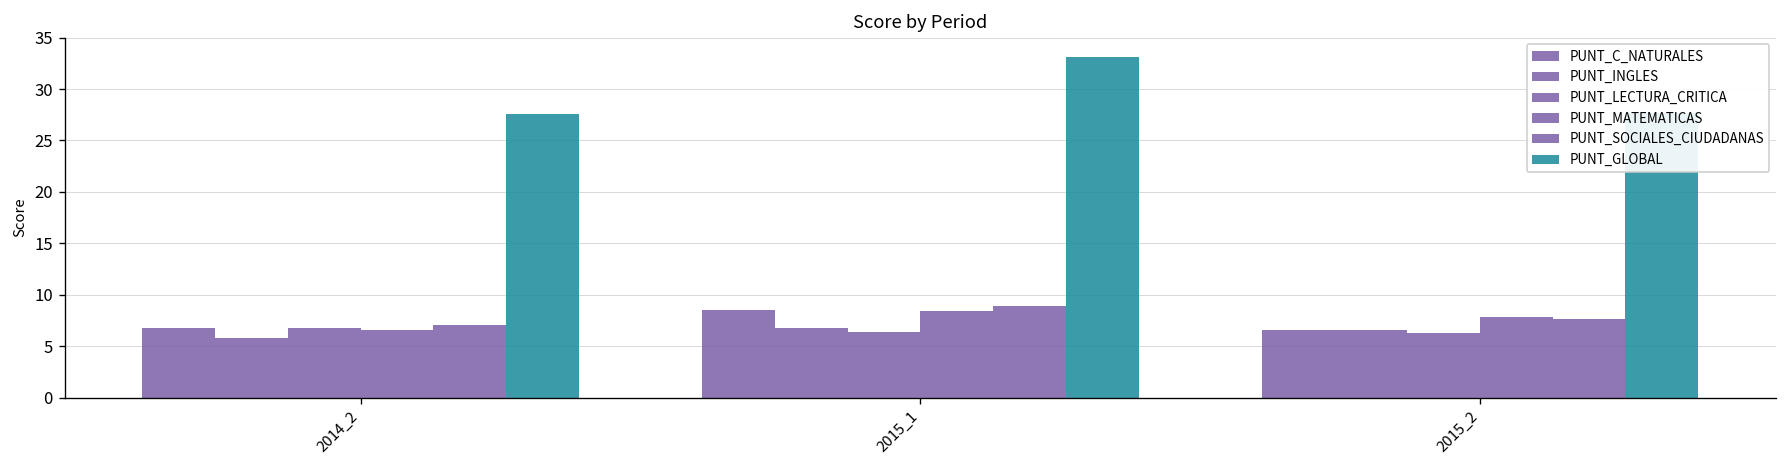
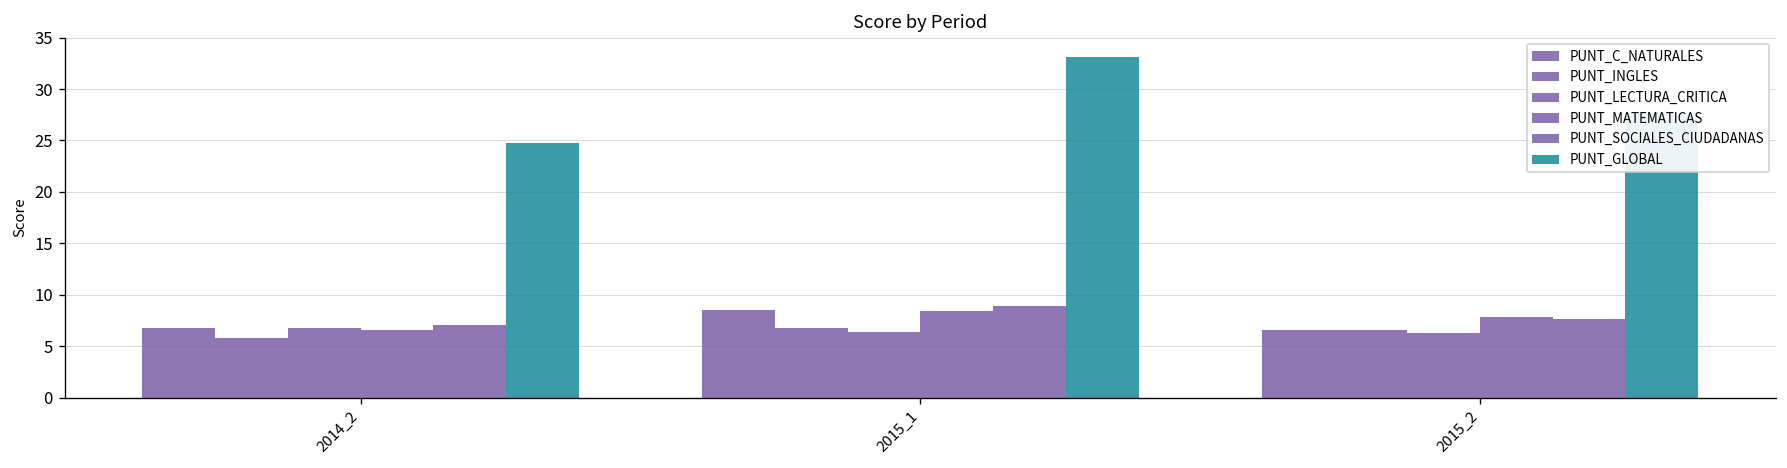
  {
    "PUNT_GLOBAL": {
-     "2014_2": 28,
+     "2014_2": 25,
      "2015_1": 33
    }
  }
